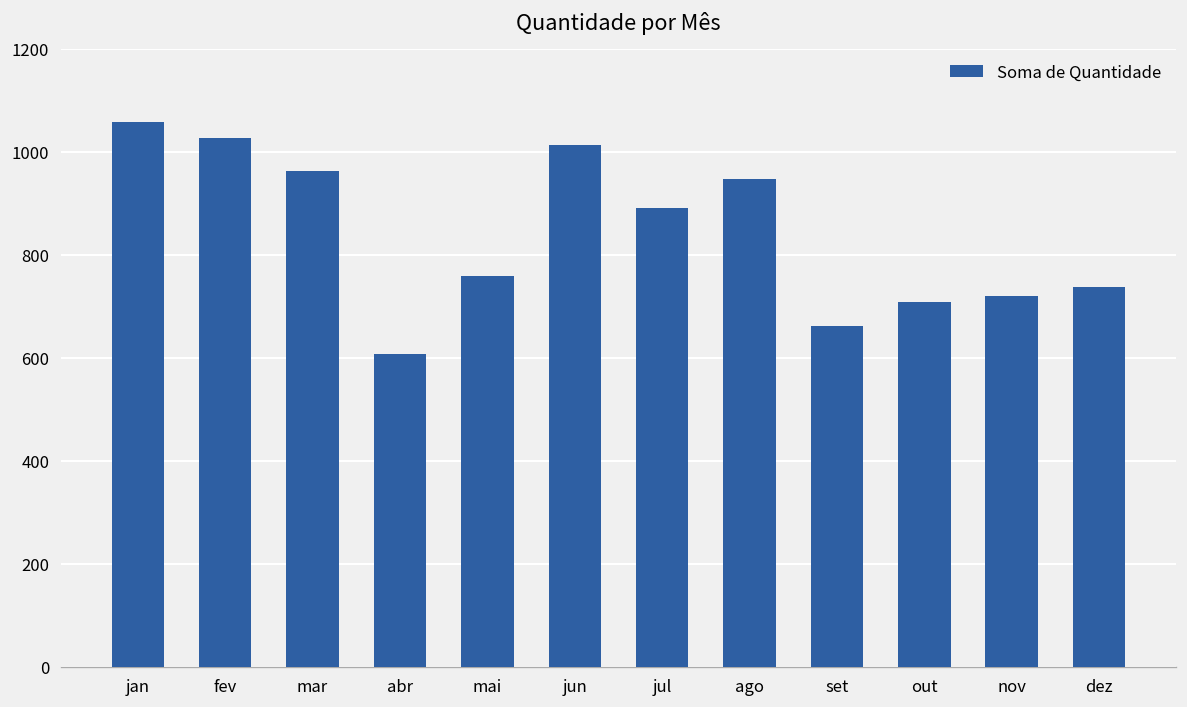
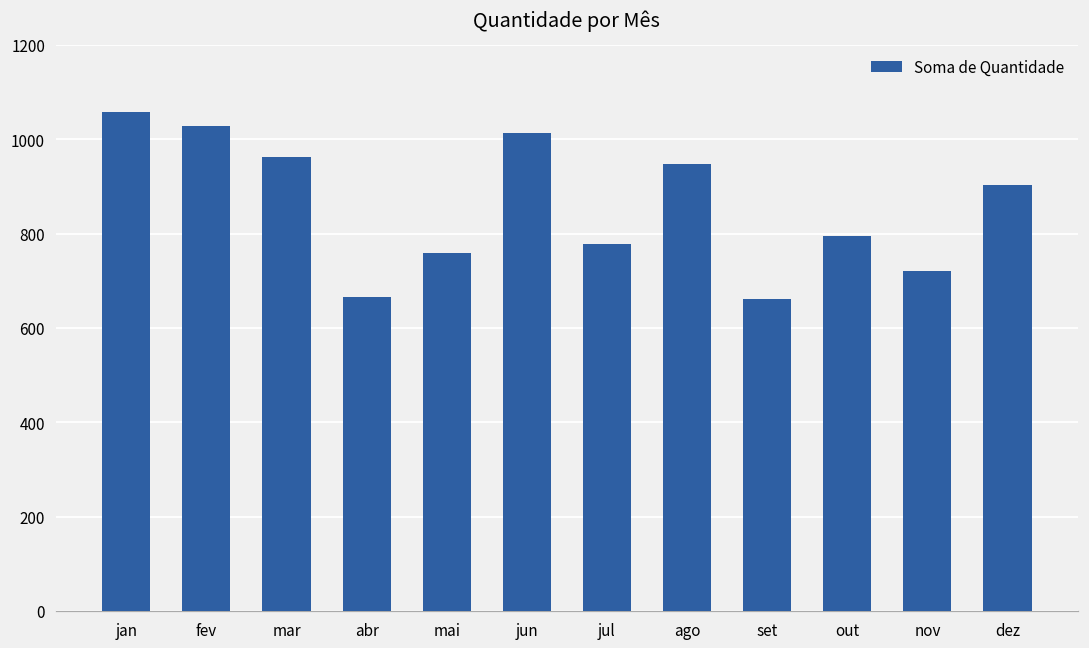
  {
    "jan": 1060,
    "fev": 1030,
    "mar": 960,
-   "abr": 610,
+   "abr": 670,
    "mai": 760,
    "jun": 1010,
-   "jul": 890,
+   "jul": 780,
    "ago": 950,
    "set": 660,
-   "out": 710,
+   "out": 790,
    "nov": 720,
-   "dez": 740
+   "dez": 900
  }
